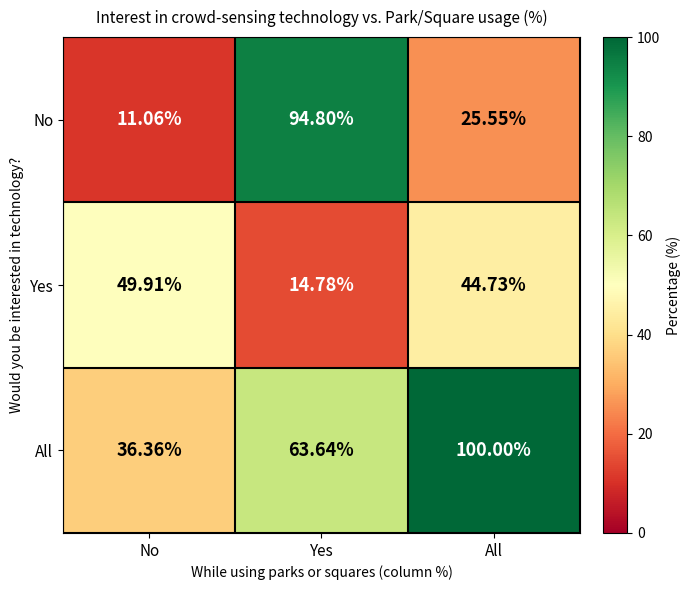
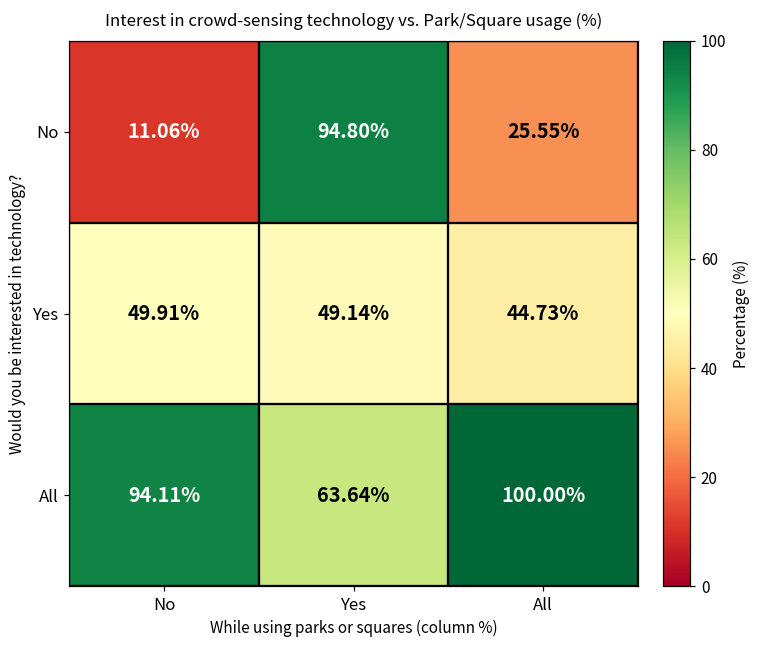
  {
    "No": {
      "No": "11.06%",
      "Yes": "94.80%",
      "All": "25.55%"
    },
    "Yes": {
      "No": "49.91%",
-     "Yes": "14.78%",
+     "Yes": "49.14%",
      "All": "44.73%"
    },
    "All": {
-     "No": "36.36%",
+     "No": "94.11%",
      "Yes": "63.64%",
      "All": "100.00%"
    }
  }
